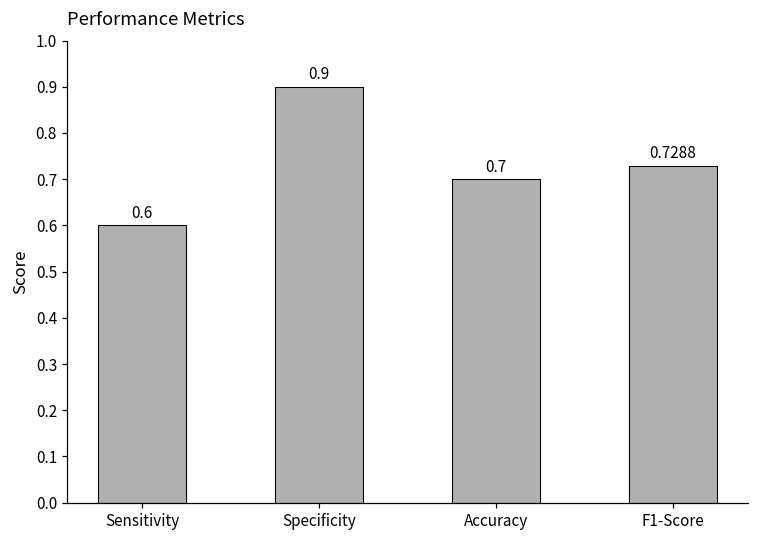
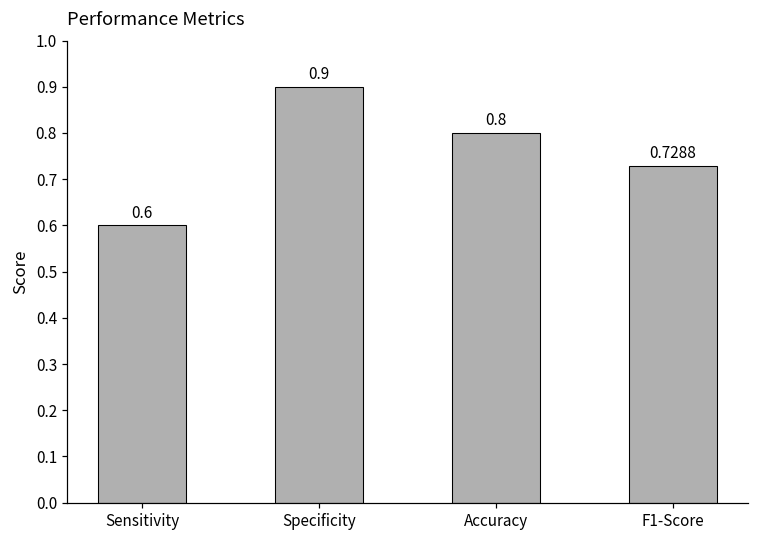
  {
    "Sensitivity": 0.6,
    "Specificity": 0.9,
-   "Accuracy": 0.7,
+   "Accuracy": 0.8,
    "F1-Score": 0.7288
  }
